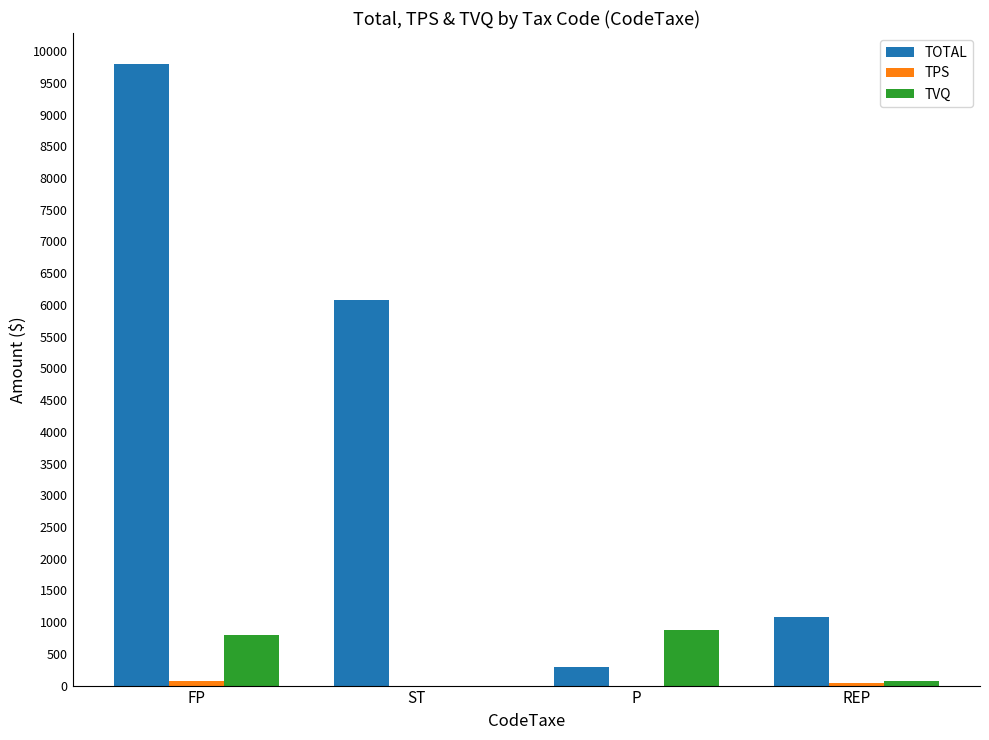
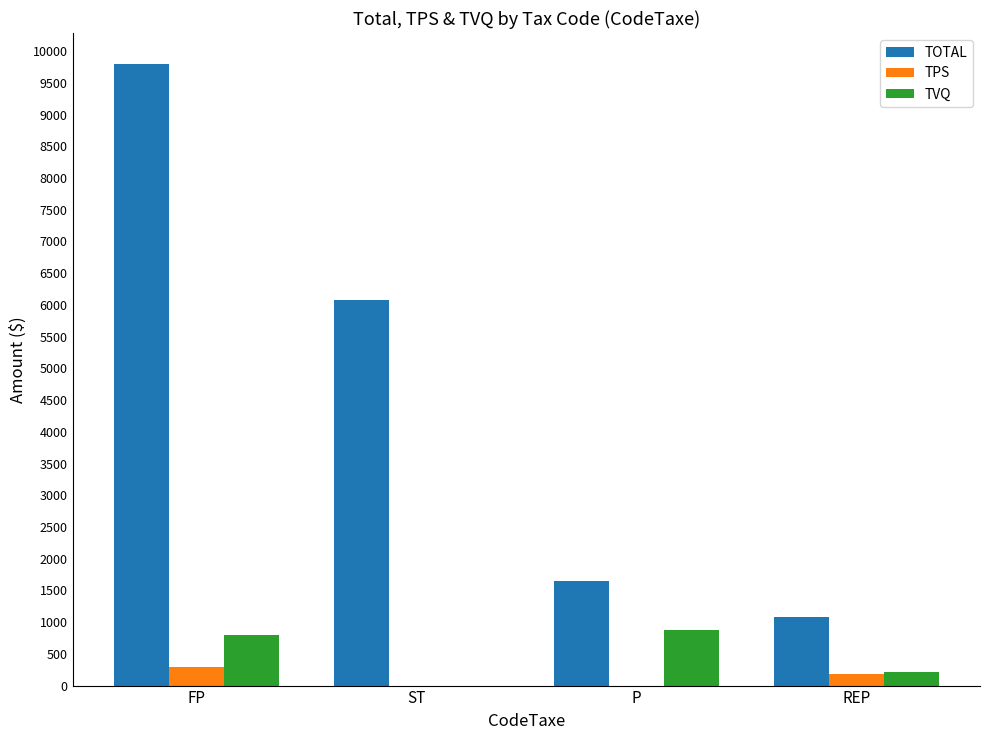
  {
    "TOTAL": {
      "FP": 9800,
      "ST": 6100,
-     "P": 300,
+     "P": 1600,
      "REP": 1100
    },
    "TPS": {
-     "FP": 100,
+     "FP": 300,
      "ST": 0,
      "P": 0,
-     "REP": 0
+     "REP": 200
    },
    "TVQ": {
      "FP": 800,
      "ST": 0,
      "P": 900,
-     "REP": 100
+     "REP": 200
    }
  }
